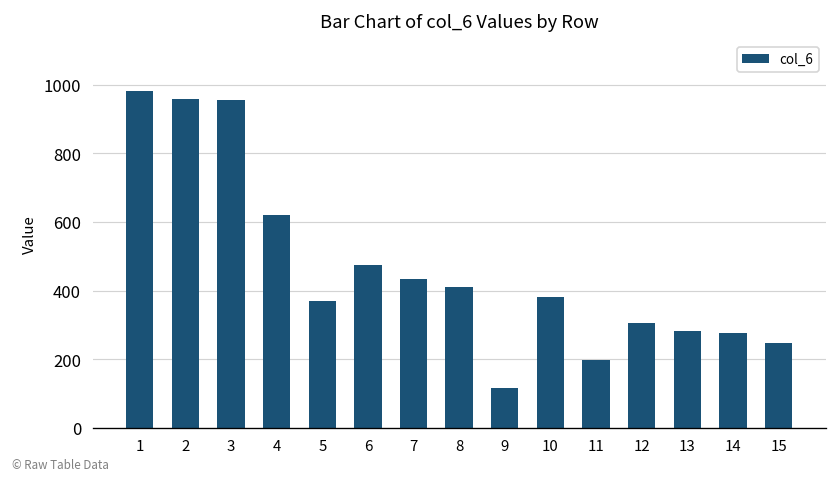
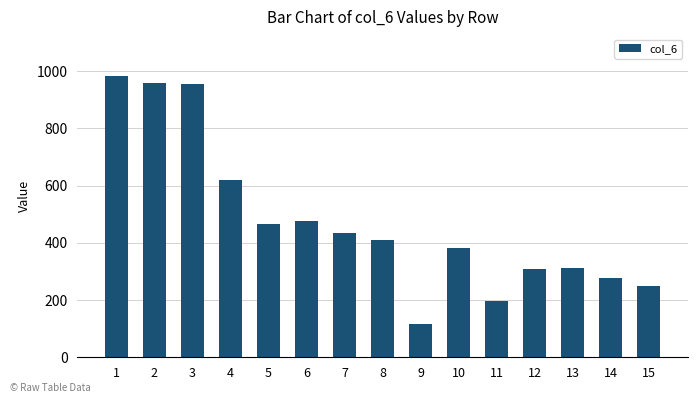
  {
    "1": 980,
    "2": 960,
    "3": 960,
    "4": 620,
-   "5": 370,
+   "5": 470,
    "6": 480,
    "7": 440,
    "8": 410,
    "9": 120,
    "10": 380,
    "11": 200,
    "12": 310,
-   "13": 280,
+   "13": 310,
    "14": 280,
    "15": 250
  }
